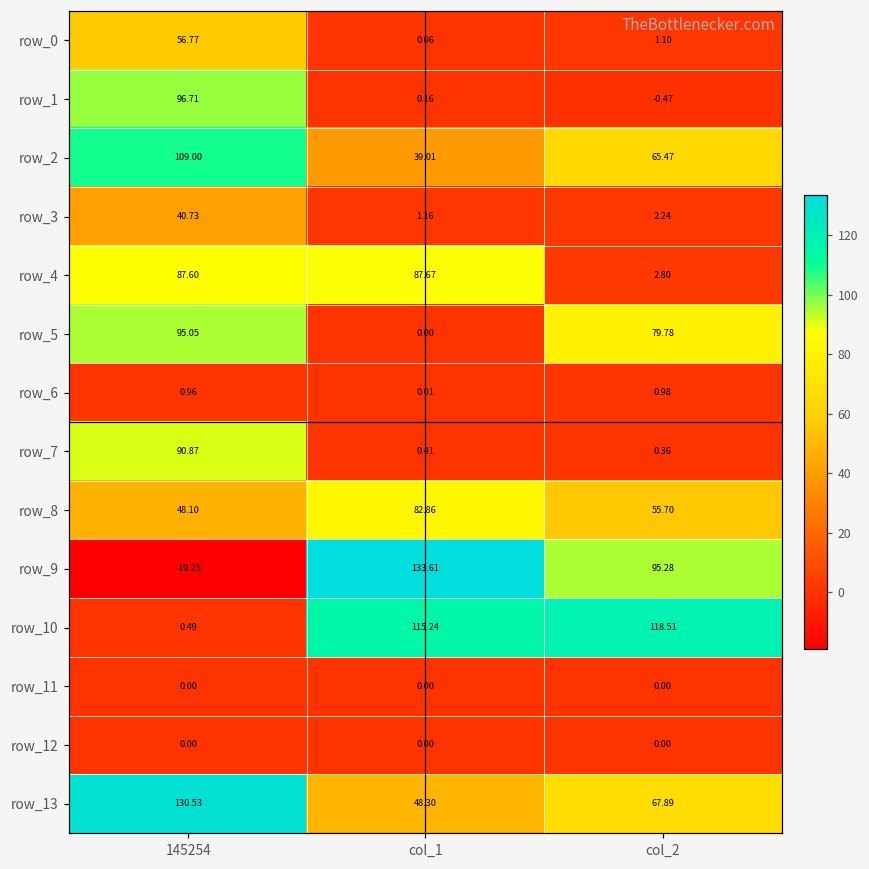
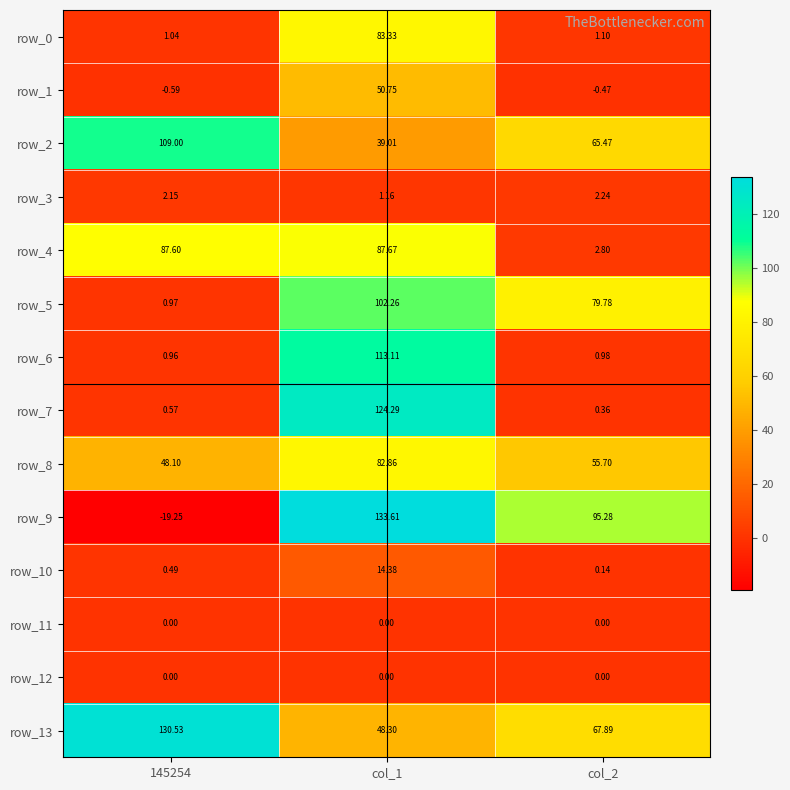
  {
    "row_0": {
-     "145254": 56.77,
-     "col_1": 0.06
+     "145254": 1.04,
+     "col_1": 83.33
    },
    "row_1": {
-     "145254": 96.71,
-     "col_1": 0.16,
+     "145254": -0.59,
+     "col_1": 50.75,
      "col_2": -0.47
    },
    "row_2": {
      "145254": 109.00,
      "col_1": 39.01,
      "col_2": 65.47
    },
    "row_3": {
-     "145254": 40.73,
+     "145254": 2.15,
      "col_1": 1.16,
      "col_2": 2.24
    },
    "row_4": {
      "145254": 87.60,
      "col_1": 87.67,
      "col_2": 2.80
    },
    "row_5": {
-     "145254": 95.05,
-     "col_1": 0.00,
+     "145254": 0.97,
+     "col_1": 102.26,
      "col_2": 79.78
    },
    "row_6": {
      "145254": 0.96,
-     "col_1": 0.01,
+     "col_1": 113.11,
      "col_2": 0.98
    },
    "row_7": {
-     "145254": 90.87,
-     "col_1": 0.41,
+     "145254": 0.57,
+     "col_1": 124.29,
      "col_2": 0.36
    },
    "row_8": {
      "145254": 48.10,
      "col_1": 82.86,
      "col_2": 55.70
    },
    "row_9": {
      "145254": -19.25,
      "col_1": 133.61,
      "col_2": 95.28
    },
    "row_10": {
      "145254": 0.49,
-     "col_1": 115.24,
-     "col_2": 118.51
+     "col_1": 14.38,
+     "col_2": 0.14
    },
    "row_11": {
      "145254": 0.00,
      "col_1": 0.00,
      "col_2": 0.00
    },
    "row_12": {
      "145254": 0.00,
      "col_1": 0.00,
      "col_2": 0.00
    },
    "row_13": {
      "145254": 130.53,
      "col_1": 48.30,
      "col_2": 67.89
    }
  }
